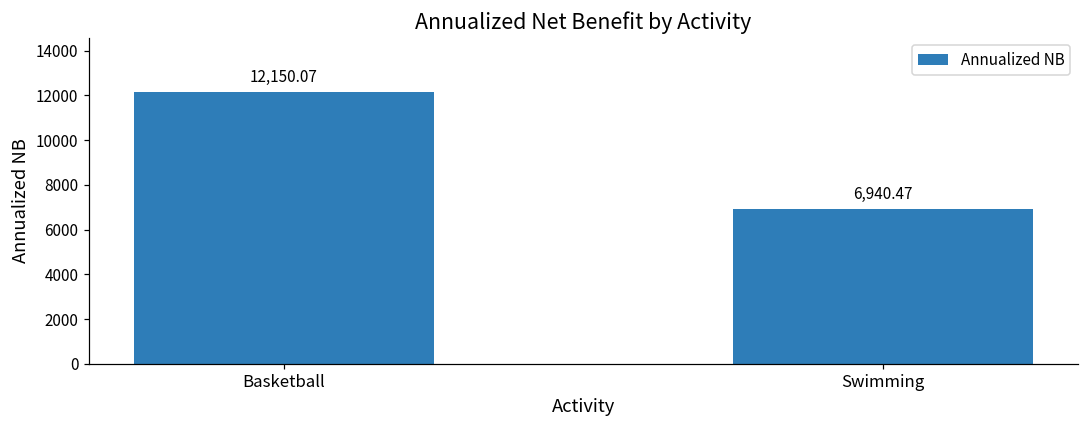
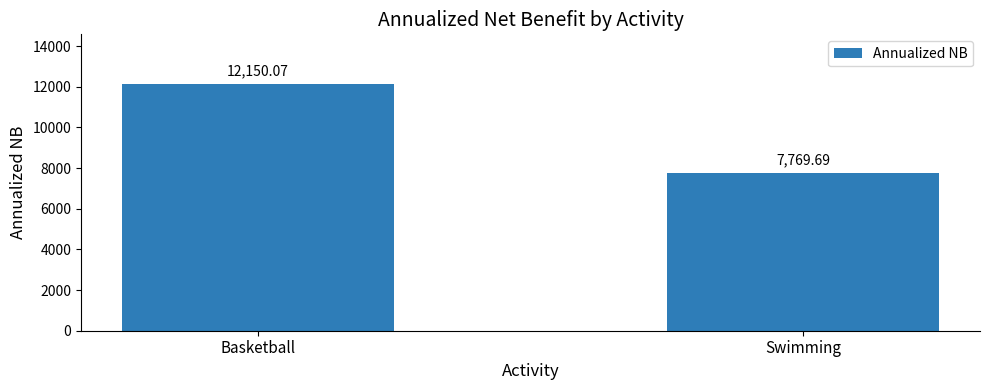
  {
    "Basketball": "12,150.07",
-   "Swimming": "6,940.47"
+   "Swimming": "7,769.69"
  }
